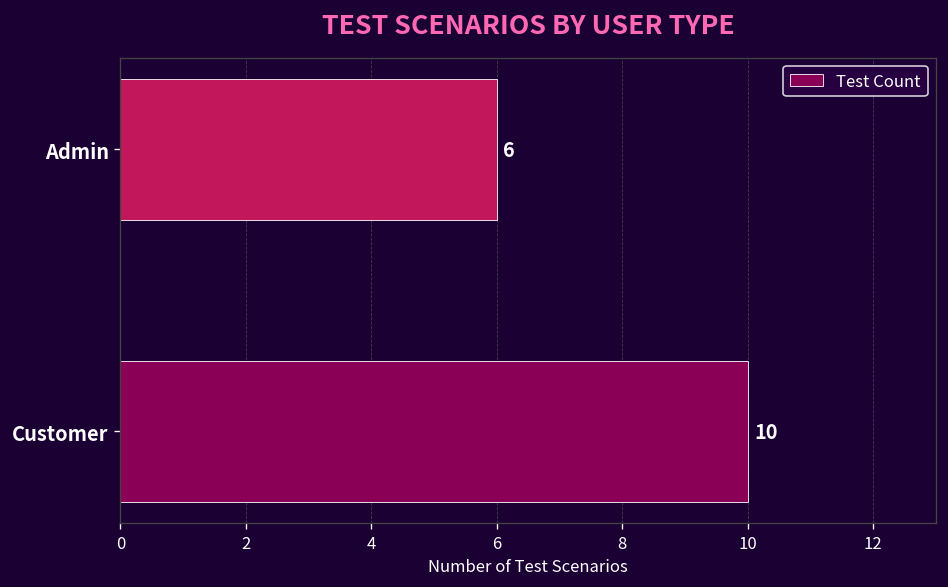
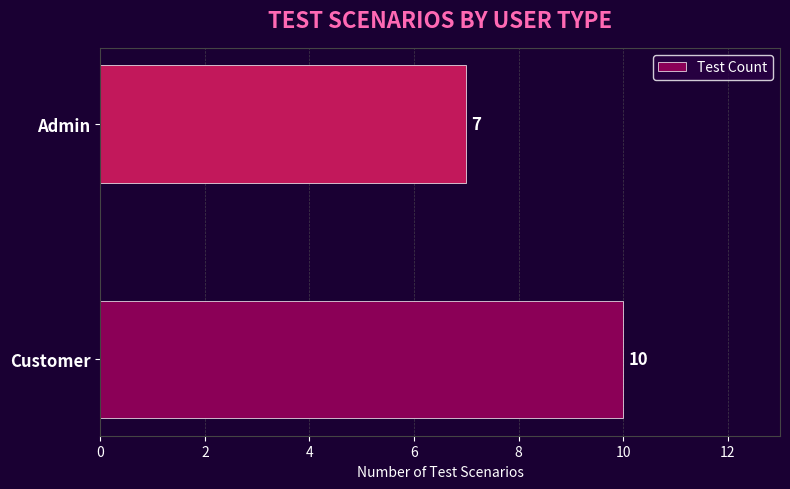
  {
-   "Admin": 6,
+   "Admin": 7,
    "Customer": 10
  }
